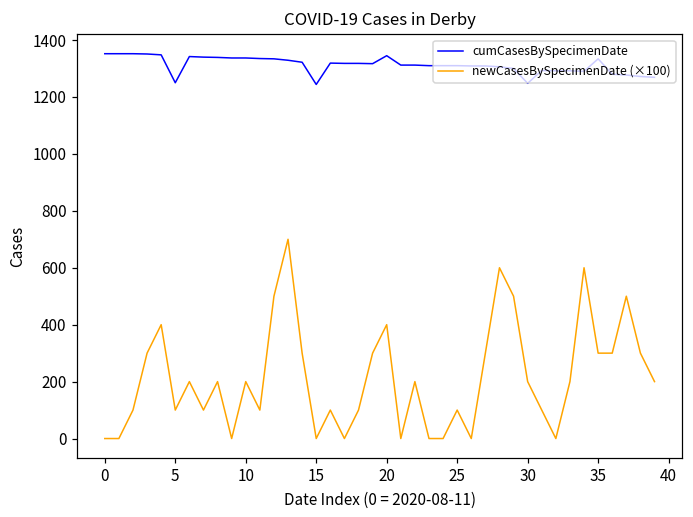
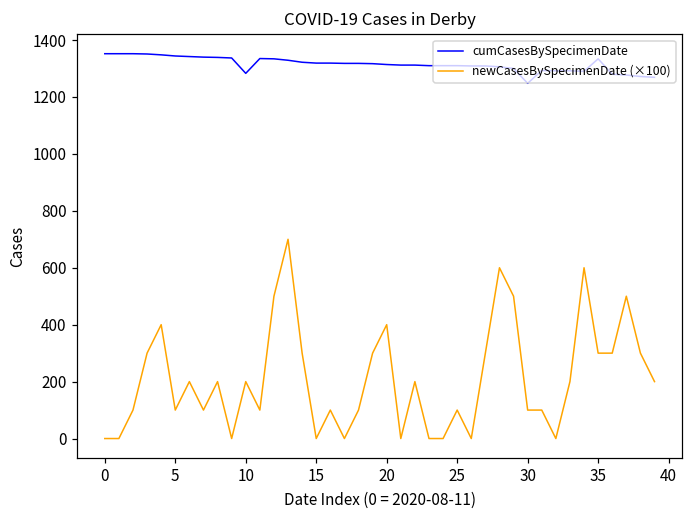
  {
    "cumCasesBySpecimenDate": {
      "0": 1350,
-     "5": 1250,
-     "10": 1340,
-     "15": 1240,
-     "20": 1350,
+     "5": 1340,
+     "10": 1280,
+     "15": 1320,
+     "20": 1310,
      "30": 1250
    },
    "newCasesBySpecimenDate (×100)": {
      "0": 0,
      "5": 100,
      "10": 200,
      "15": 0,
      "20": 400,
      "25": 100,
-     "30": 200,
+     "30": 100,
      "35": 300
    }
  }
